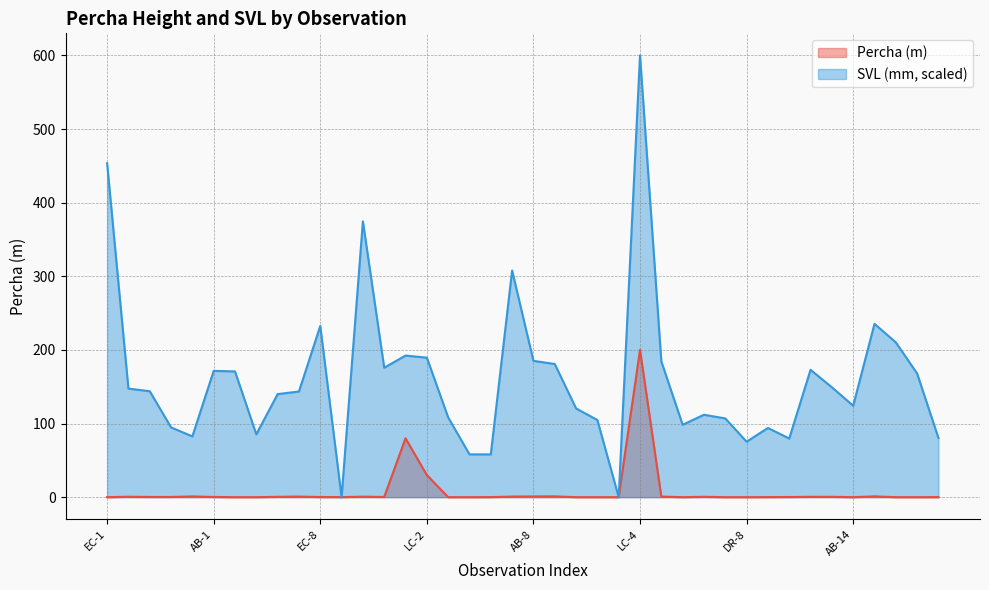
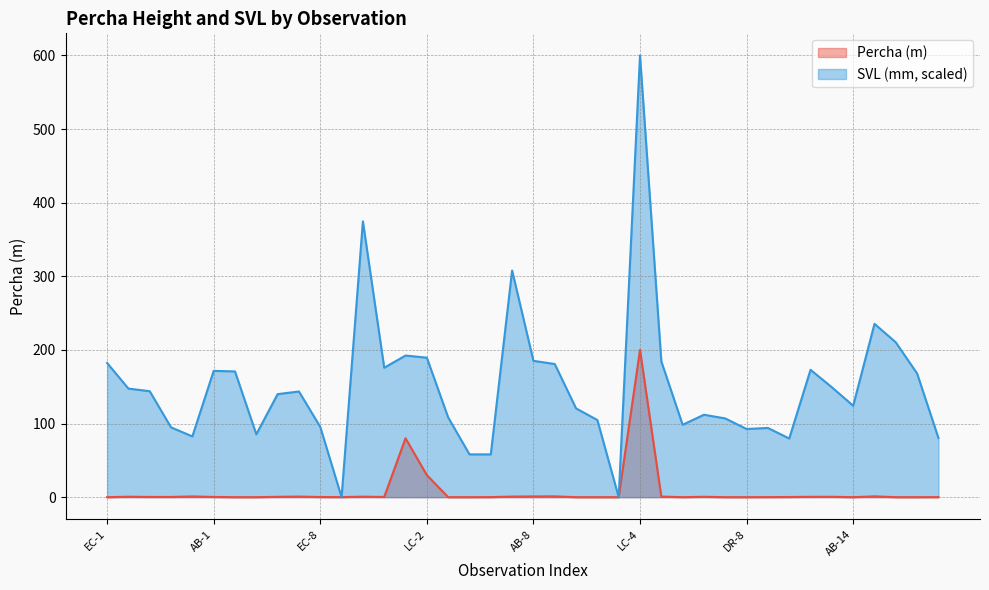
  {
    "Percha (m)": {
      "EC-1": 0,
      "AB-1": 0,
      "EC-8": 0,
      "LC-2": 30,
      "AB-8": 0,
      "LC-4": 200,
      "DR-8": 0,
      "AB-14": 0
    },
    "SVL (mm, scaled)": {
-     "EC-1": 450,
+     "EC-1": 180,
      "AB-1": 170,
-     "EC-8": 230,
+     "EC-8": 100,
      "LC-2": 190,
      "AB-8": 190,
      "LC-4": 600,
-     "DR-8": 80,
+     "DR-8": 90,
      "AB-14": 120
    }
  }
